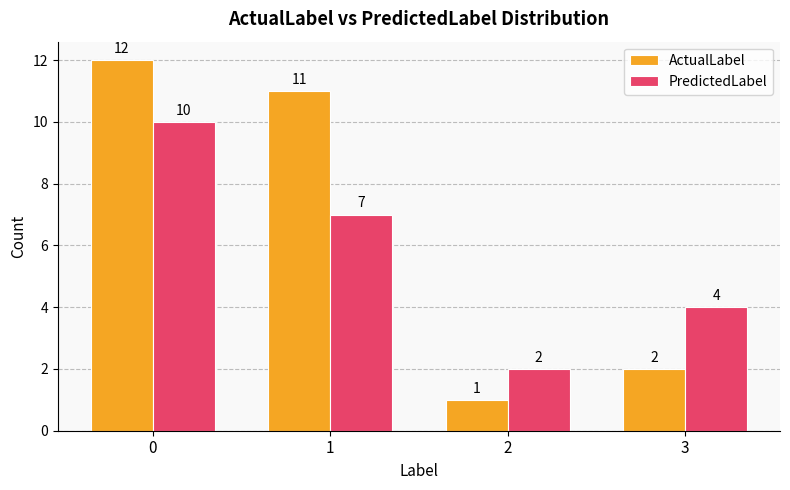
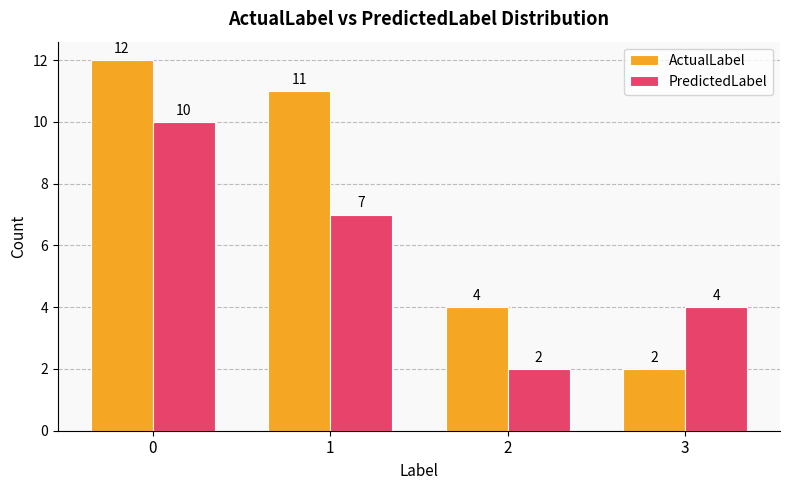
  {
    "ActualLabel": {
      "0": 12,
      "1": 11,
-     "2": 1,
+     "2": 4,
      "3": 2
    },
    "PredictedLabel": {
      "0": 10,
      "1": 7,
      "2": 2,
      "3": 4
    }
  }
